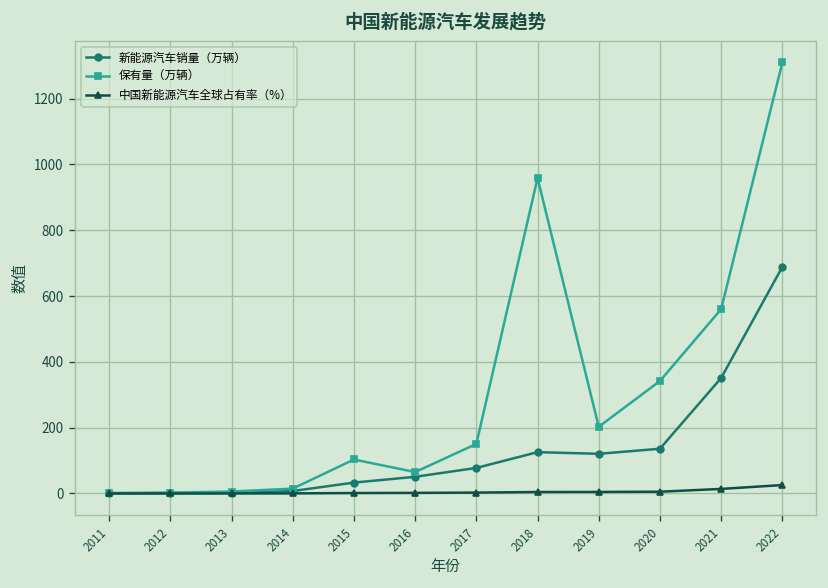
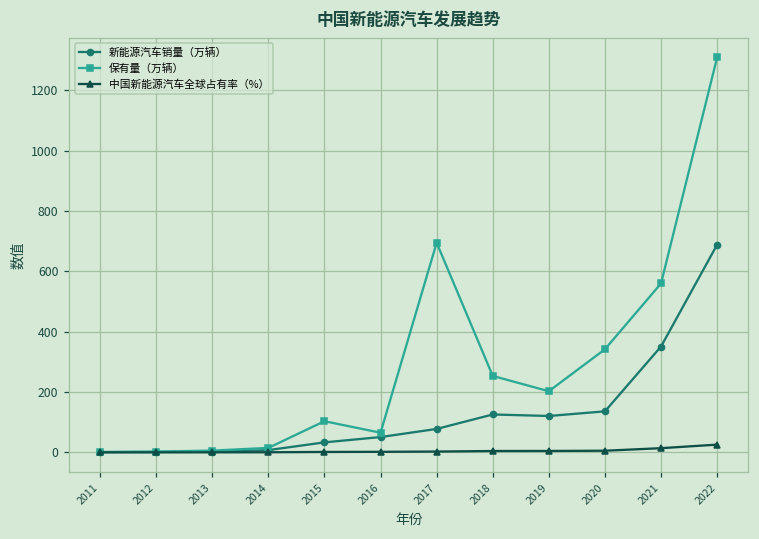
  {
    "保有量（万辆）": {
      "2015": 100,
      "2016": 70,
-     "2017": 150,
-     "2018": 960,
+     "2017": 700,
+     "2018": 250,
      "2019": 200,
      "2020": 340,
      "2021": 560,
      "2022": 1310
    }
  }
